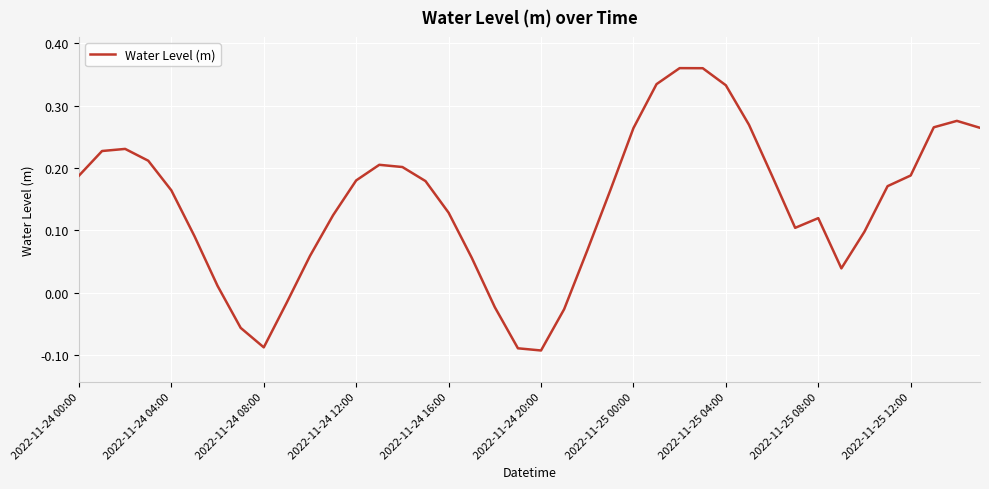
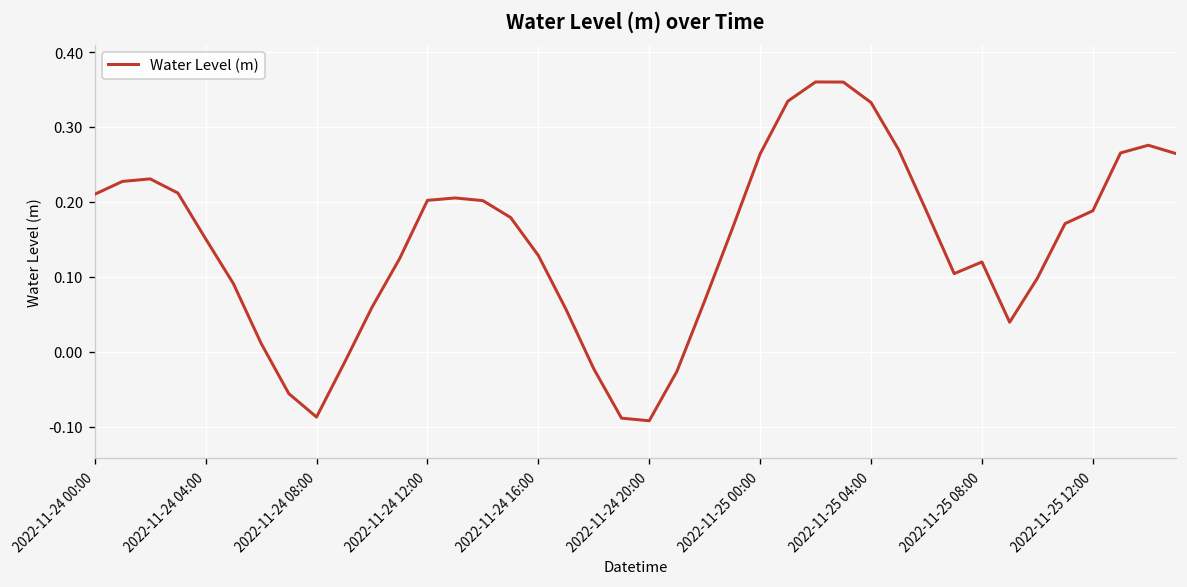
  {
-   "2022-11-24 00:00": 0.19,
-   "2022-11-24 04:00": 0.16,
+   "2022-11-24 00:00": 0.21,
+   "2022-11-24 04:00": 0.15,
    "2022-11-24 08:00": -0.09,
-   "2022-11-24 12:00": 0.18,
+   "2022-11-24 12:00": 0.20,
    "2022-11-24 16:00": 0.13,
    "2022-11-24 20:00": -0.09,
    "2022-11-25 00:00": 0.26,
    "2022-11-25 04:00": 0.33,
    "2022-11-25 08:00": 0.12,
    "2022-11-25 12:00": 0.19
  }
